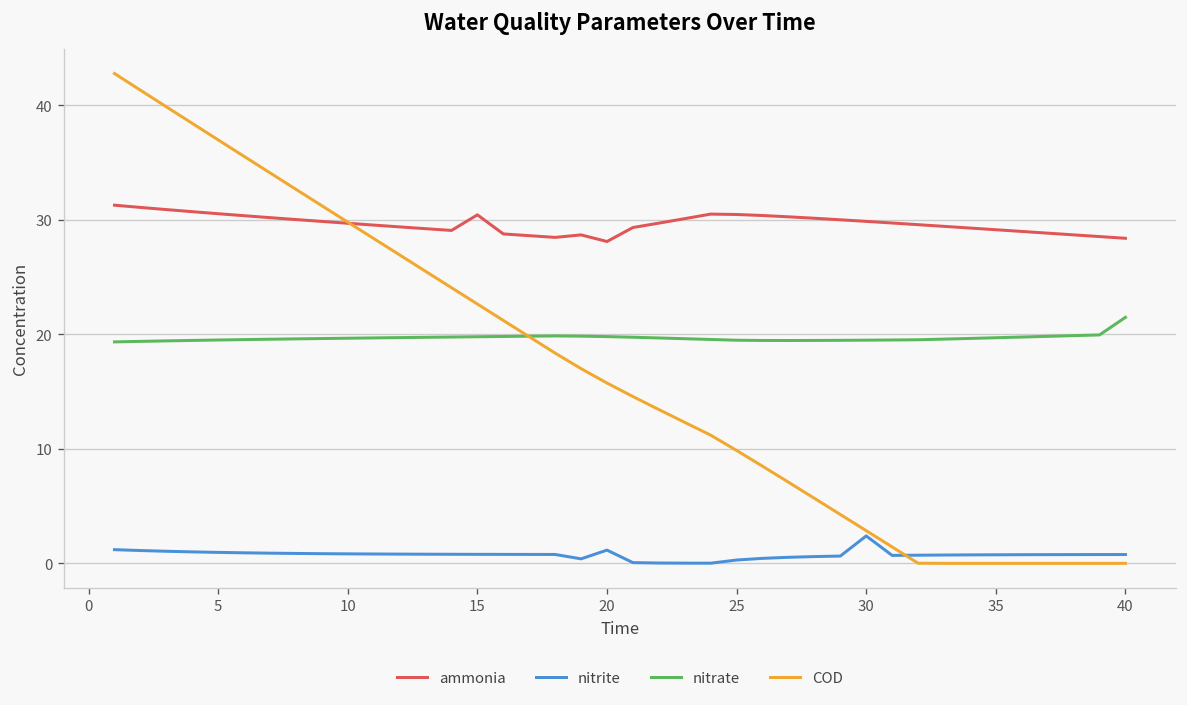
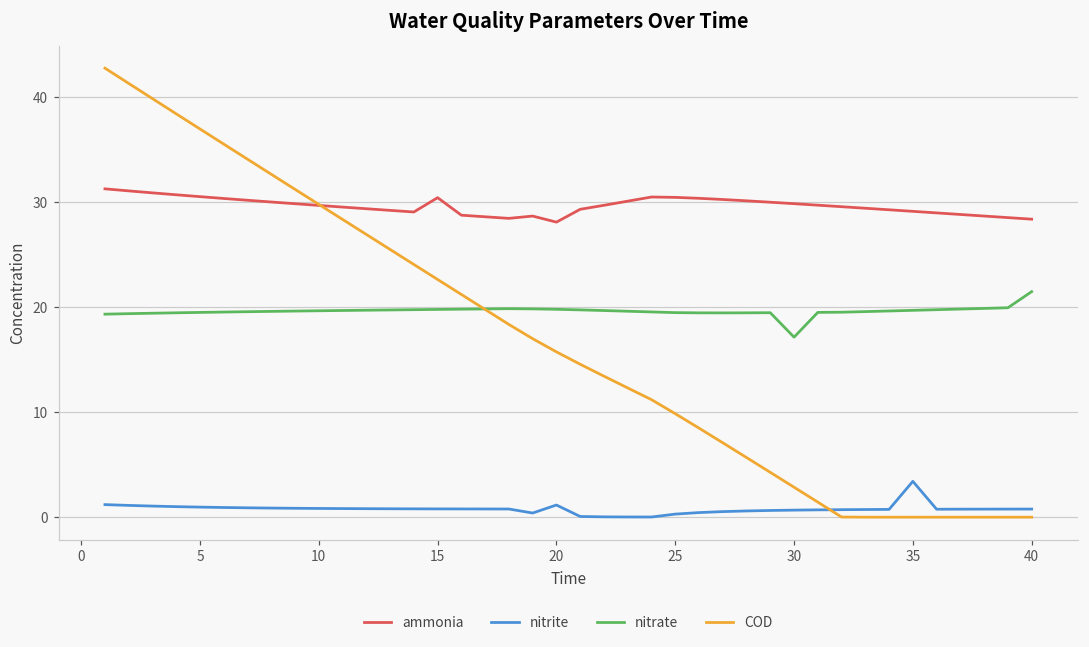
  {
    "ammonia": {
      "5": 31,
      "15": 30,
      "20": 28,
      "25": 30,
      "30": 30,
      "35": 29,
      "40": 28
    },
    "nitrite": {
      "5": 1,
      "10": 1,
      "15": 1,
      "20": 1,
      "25": 0,
-     "30": 2,
-     "35": 1,
+     "30": 1,
+     "35": 3,
      "40": 1
    },
    "nitrate": {
      "5": 20,
      "10": 20,
      "15": 20,
      "20": 20,
      "25": 19,
-     "30": 20,
+     "30": 17,
      "35": 20,
      "40": 21
    },
    "COD": {
      "5": 37,
      "15": 23,
      "20": 16,
      "25": 10,
      "30": 3,
      "35": 0,
      "40": 0
    }
  }
